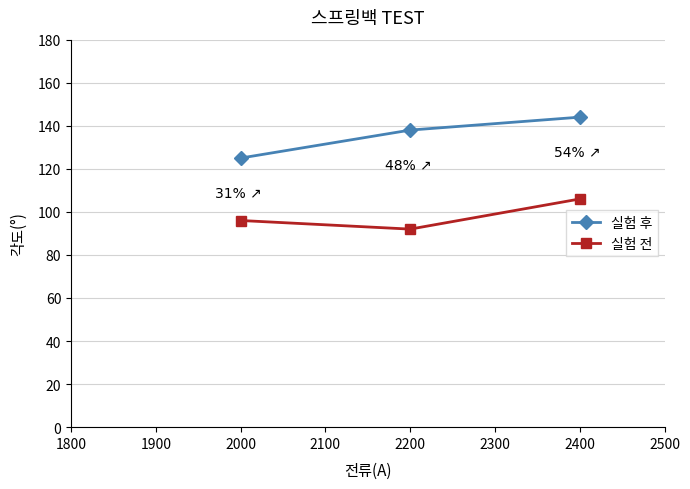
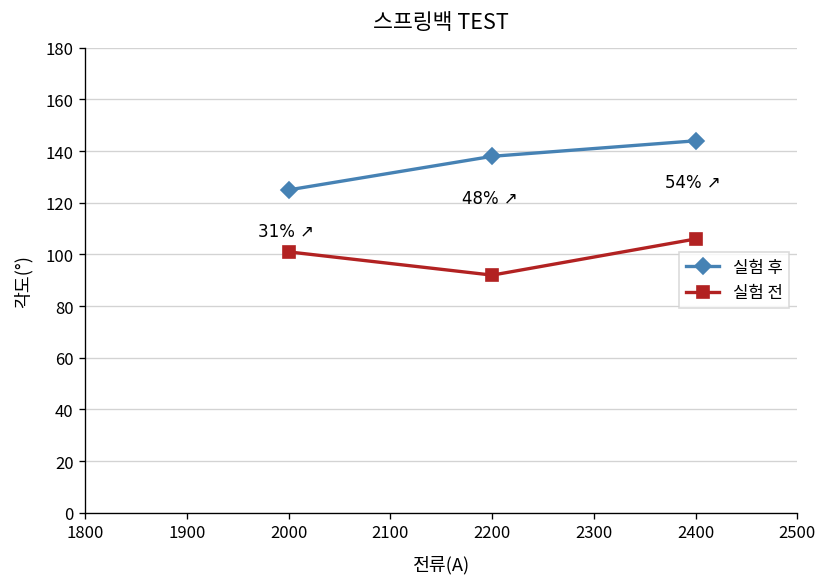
  {
    "실험 후": {
      "2000": 125,
      "2200": 138,
      "2400": 144
    },
    "실험 전": {
-     "2000": 96,
+     "2000": 101,
      "2200": 92,
      "2400": 106
    }
  }
